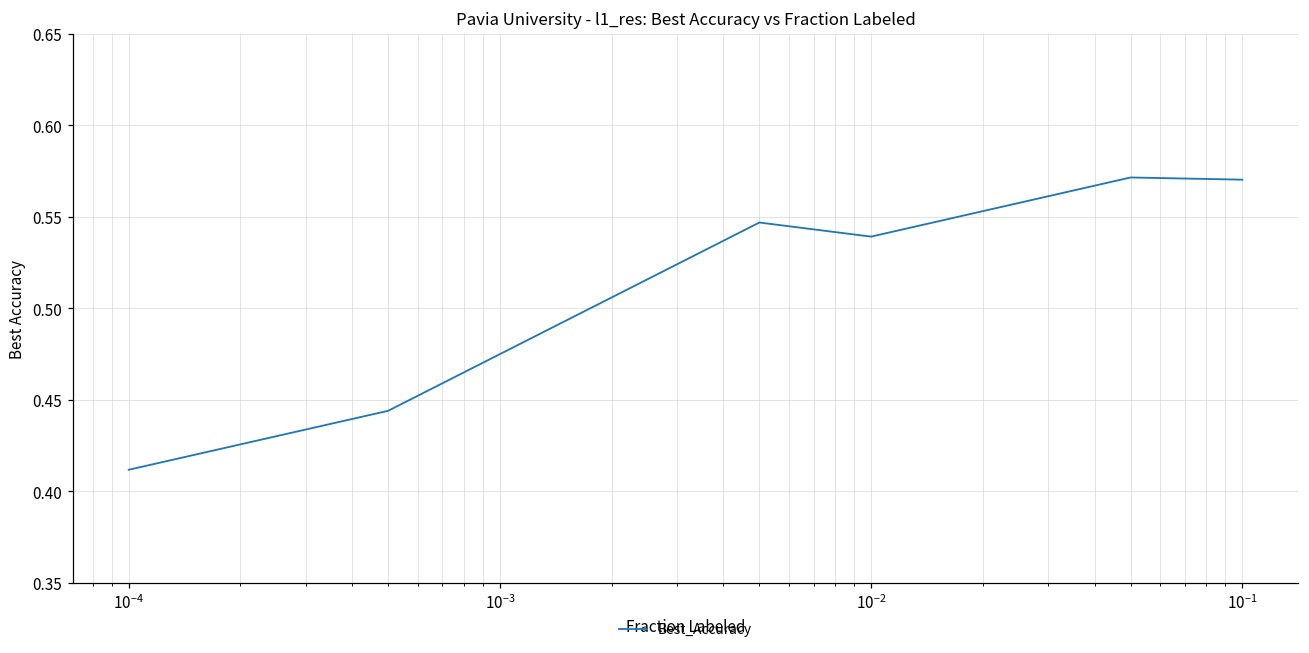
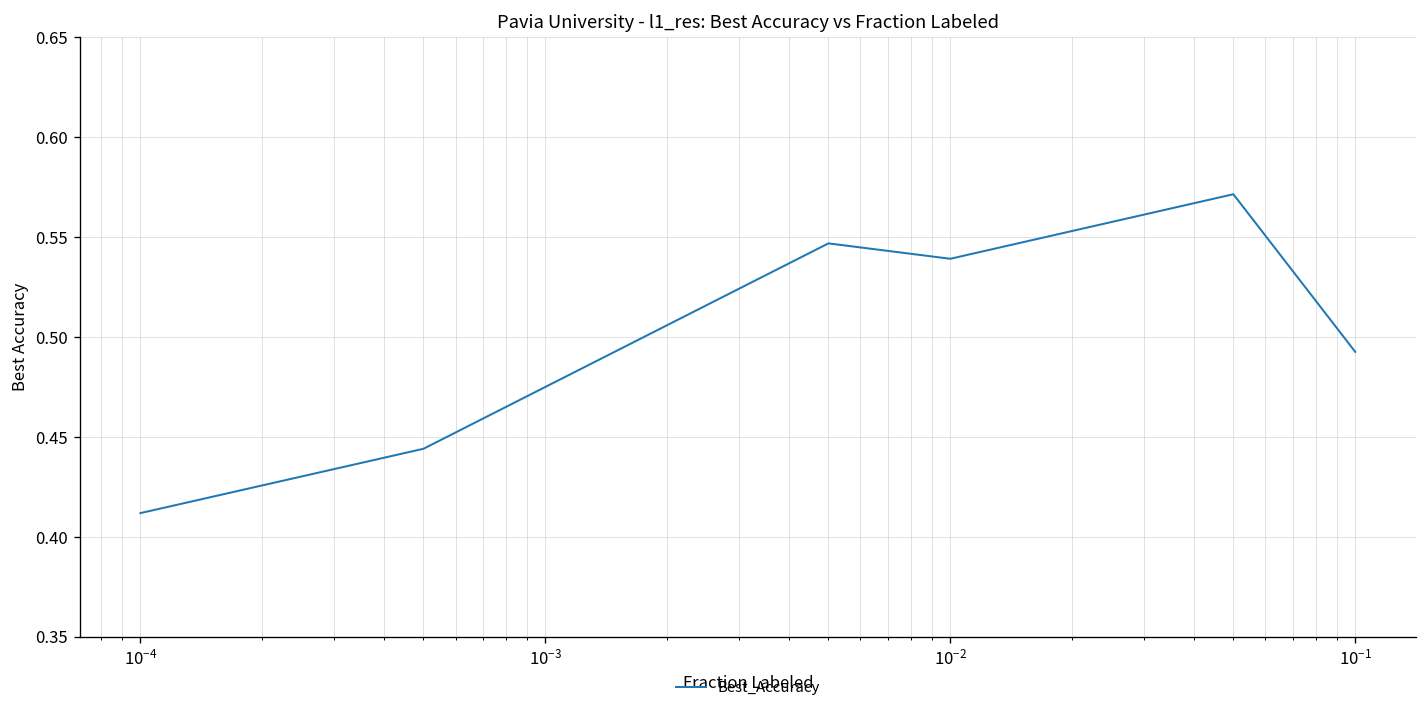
  {
    "10^-4": 0.412,
    "10^-2": 0.539,
-   "10^-1": 0.570
+   "10^-1": 0.493
  }
